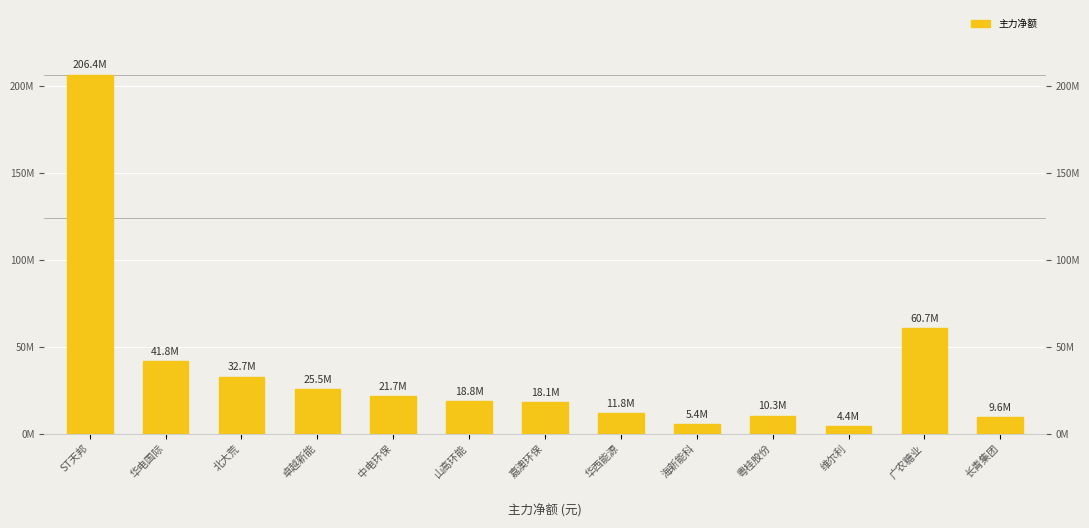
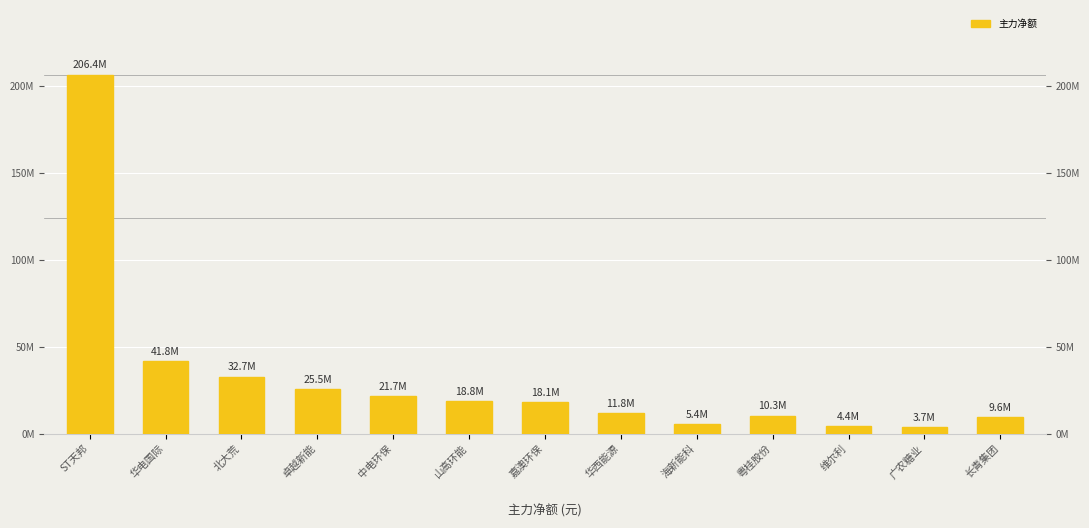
  {
    "ST天邦": "206.4M",
    "华电国际": "41.8M",
    "北大荒": "32.7M",
    "卓越新能": "25.5M",
    "中电环保": "21.7M",
    "山高环能": "18.8M",
    "嘉澳环保": "18.1M",
    "华西能源": "11.8M",
    "海新能科": "5.4M",
    "粤桂股份": "10.3M",
    "维尔利": "4.4M",
-   "广农糖业": "60.7M",
+   "广农糖业": "3.7M",
    "长青集团": "9.6M"
  }
